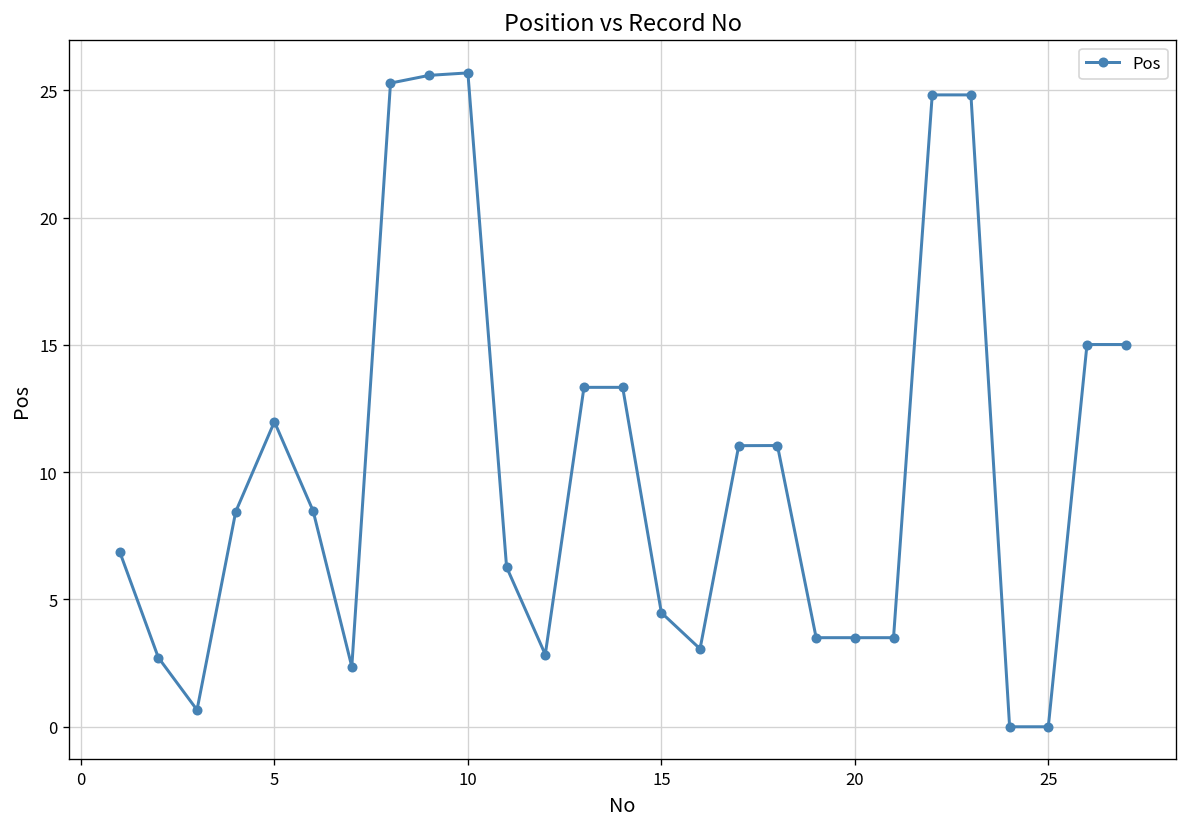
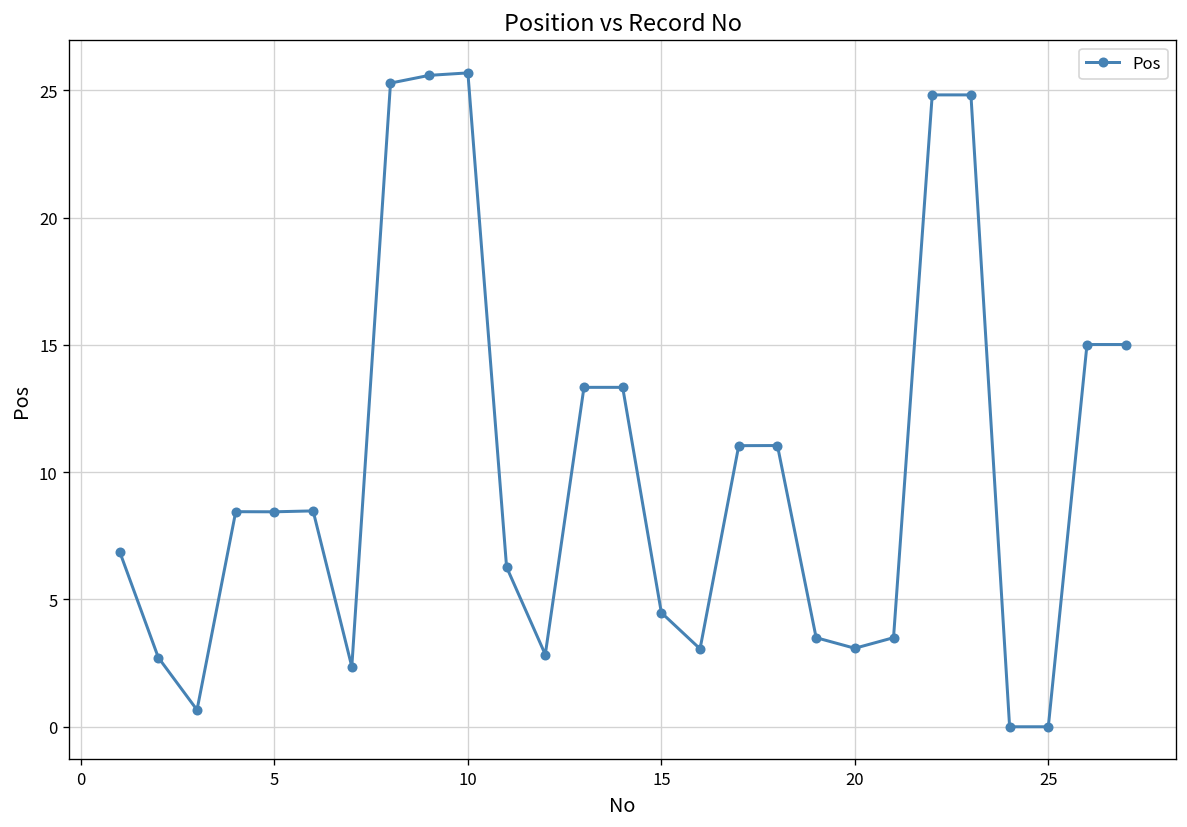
  {
-   "5": 12.0,
+   "5": 8.4,
    "10": 25.7,
    "15": 4.5,
-   "20": 3.5,
+   "20": 3.1,
    "25": 0.0
  }
